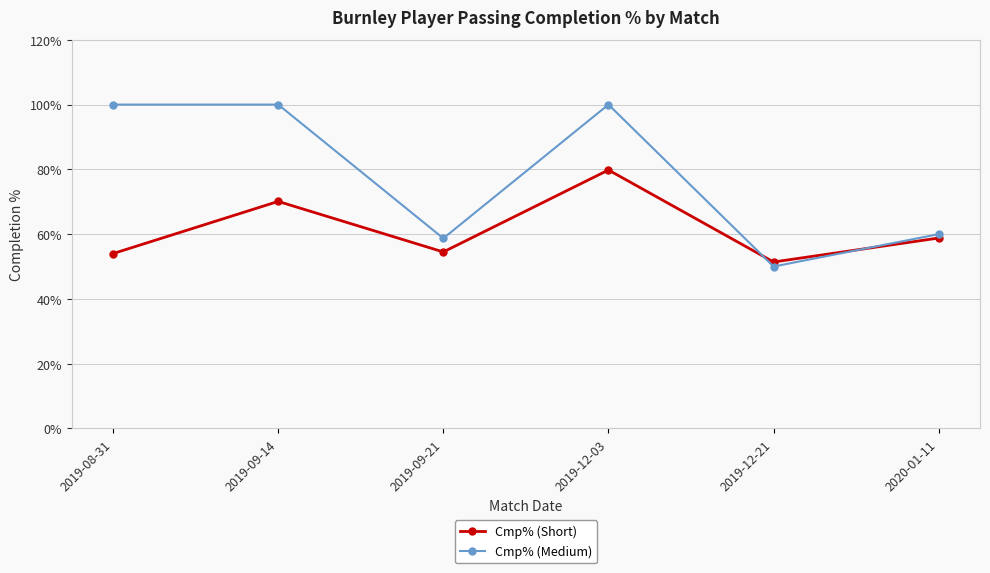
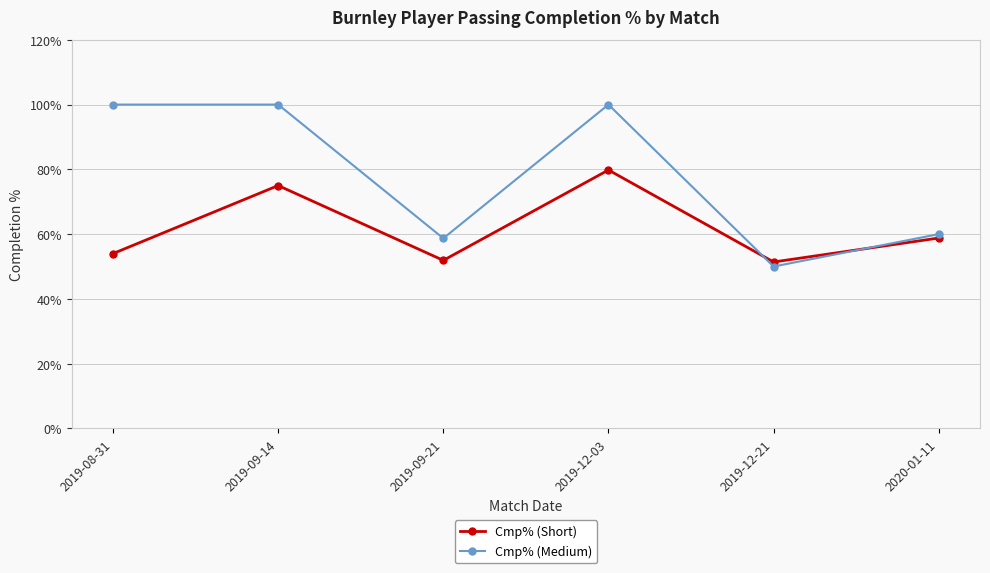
  {
    "Cmp% (Short)": {
      "2019-08-31": "54%",
-     "2019-09-14": "70%",
-     "2019-09-21": "55%",
+     "2019-09-14": "75%",
+     "2019-09-21": "52%",
      "2019-12-03": "80%",
      "2019-12-21": "51%",
      "2020-01-11": "59%"
    },
    "Cmp% (Medium)": {
      "2019-08-31": "100%",
      "2019-09-14": "100%",
      "2019-09-21": "59%",
      "2019-12-03": "100%",
      "2019-12-21": "50%",
      "2020-01-11": "60%"
    }
  }
